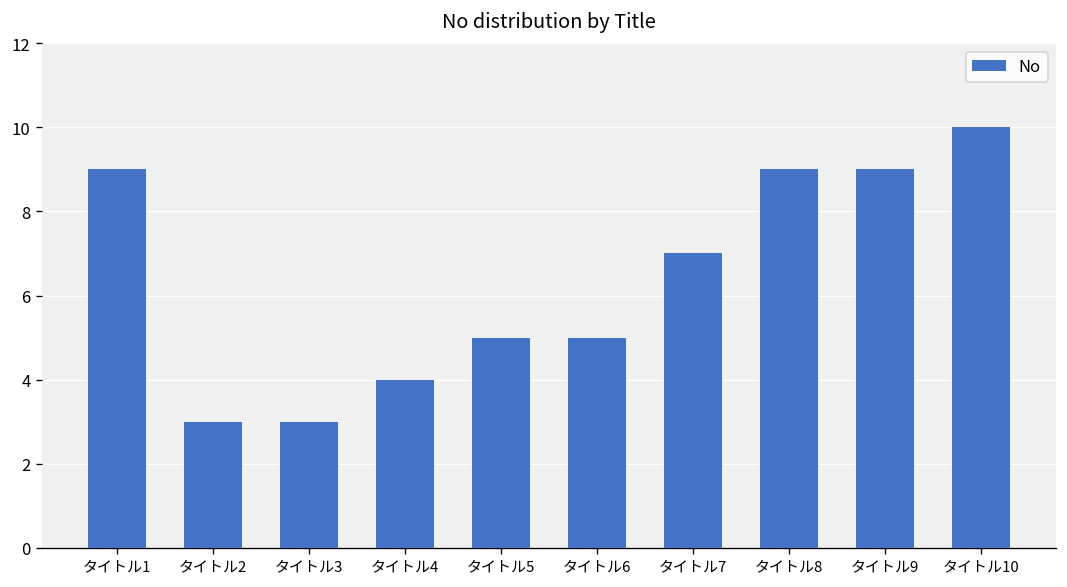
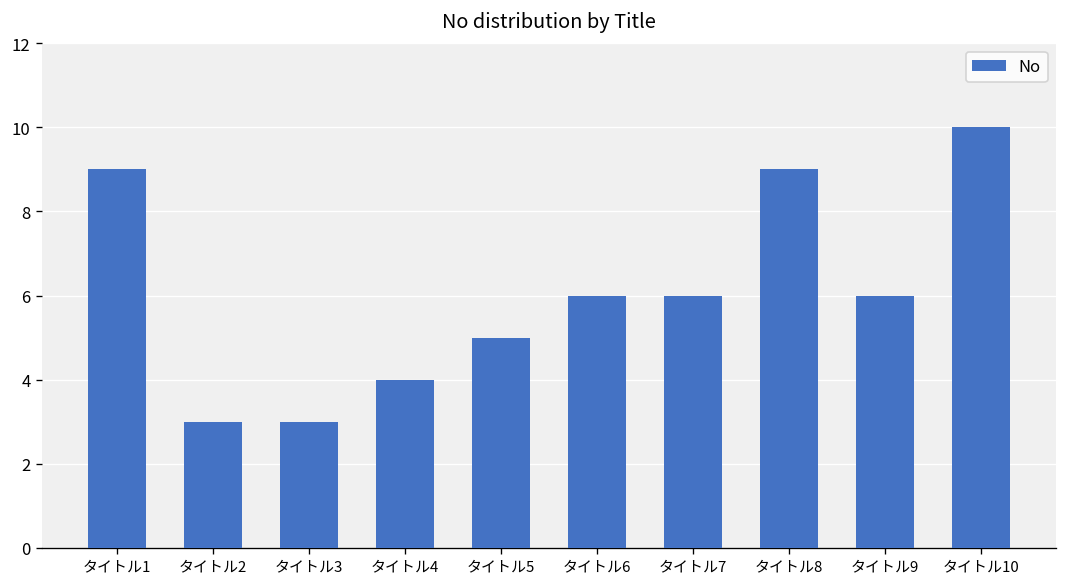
  {
    "タイトル1": 9,
    "タイトル2": 3,
    "タイトル3": 3,
    "タイトル4": 4,
    "タイトル5": 5,
-   "タイトル6": 5,
-   "タイトル7": 7,
+   "タイトル6": 6,
+   "タイトル7": 6,
    "タイトル8": 9,
-   "タイトル9": 9,
+   "タイトル9": 6,
    "タイトル10": 10
  }
